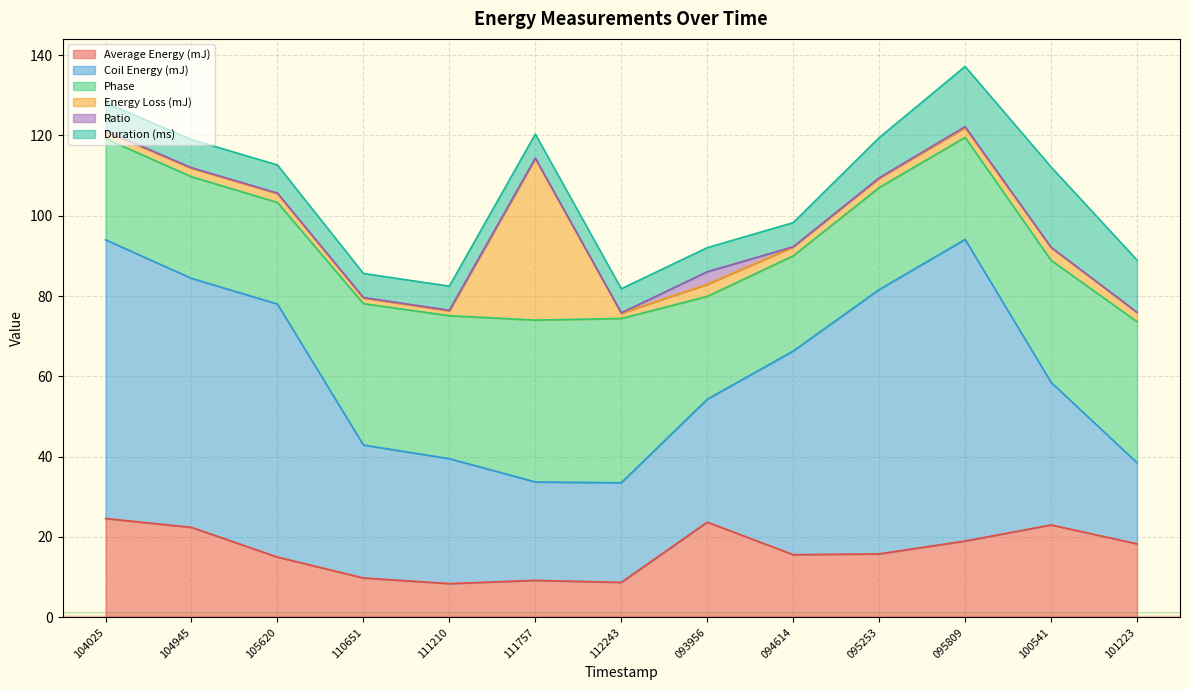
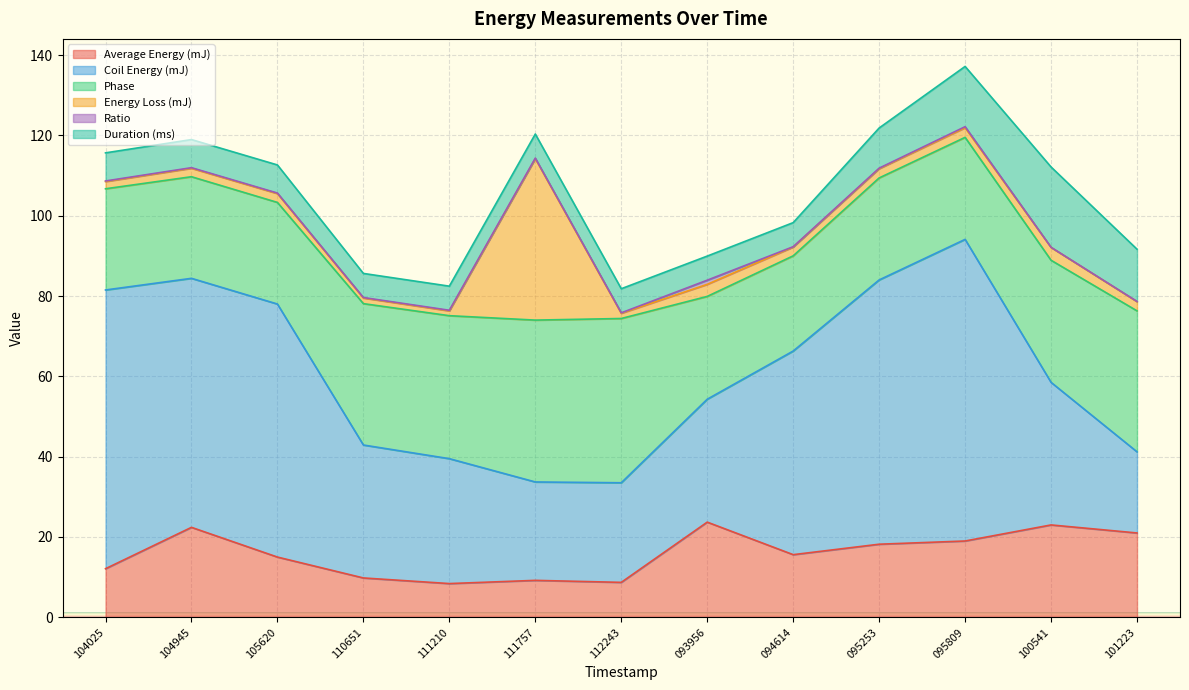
  {
    "Average Energy (mJ)": {
-     "104025": 25,
+     "104025": 12,
      "104945": 22,
      "105620": 15,
      "110651": 10,
      "111210": 8,
      "111757": 9,
      "112243": 9,
      "093956": 24,
      "094614": 16,
-     "095253": 16,
+     "095253": 18,
      "095809": 19,
      "100541": 23,
-     "101223": 18
+     "101223": 21
    },
    "Energy Loss (mJ)": {
      "093956": 3
    },
    "Ratio": {
-     "093956": 3
+     "093956": 1
    }
  }
